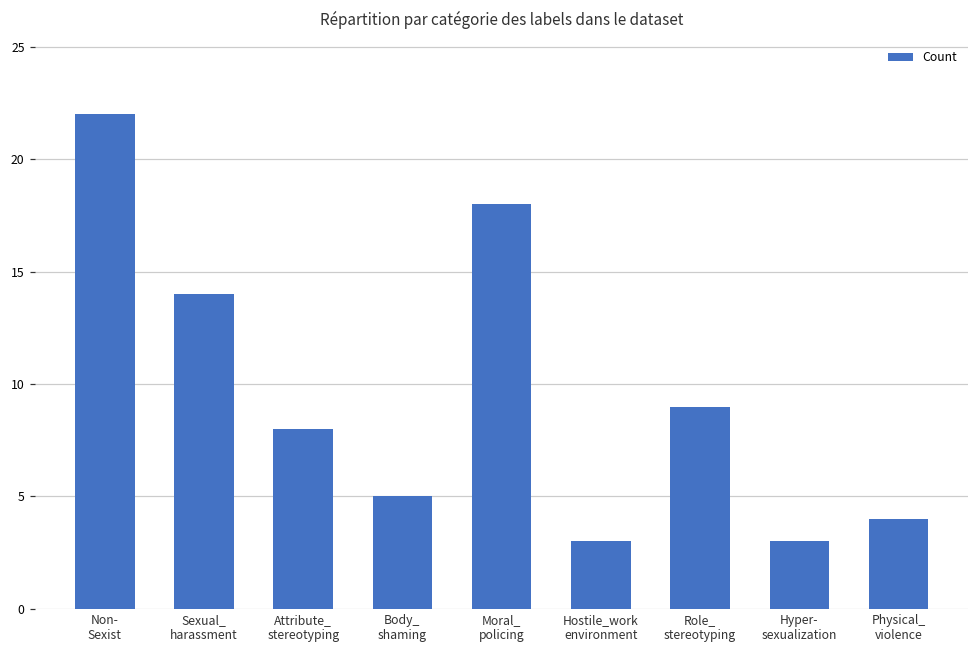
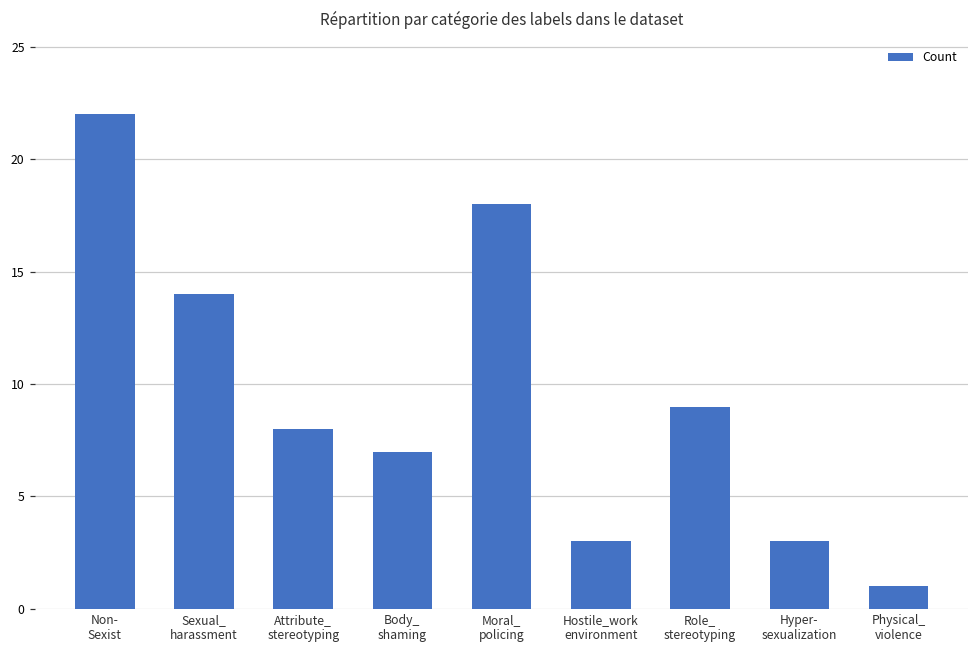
  {
    "Non- Sexist": 22,
    "Sexual_ harassment": 14,
    "Attribute_ stereotyping": 8,
-   "Body_ shaming": 5,
+   "Body_ shaming": 7,
    "Moral_ policing": 18,
    "Hostile_work environment": 3,
    "Role_ stereotyping": 9,
    "Hyper- sexualization": 3,
-   "Physical_ violence": 4
+   "Physical_ violence": 1
  }
